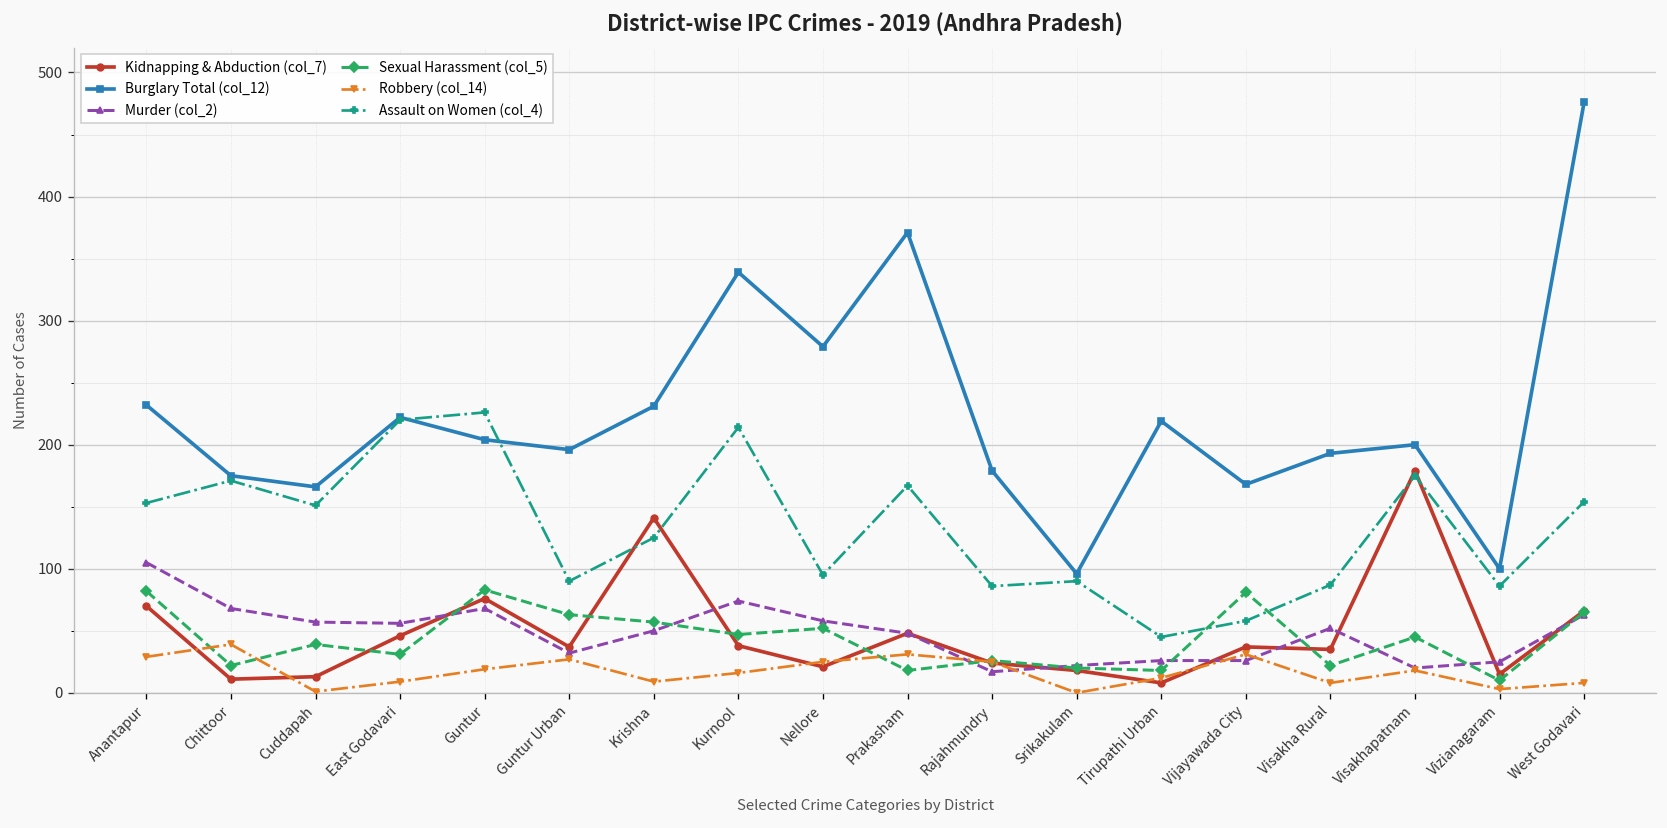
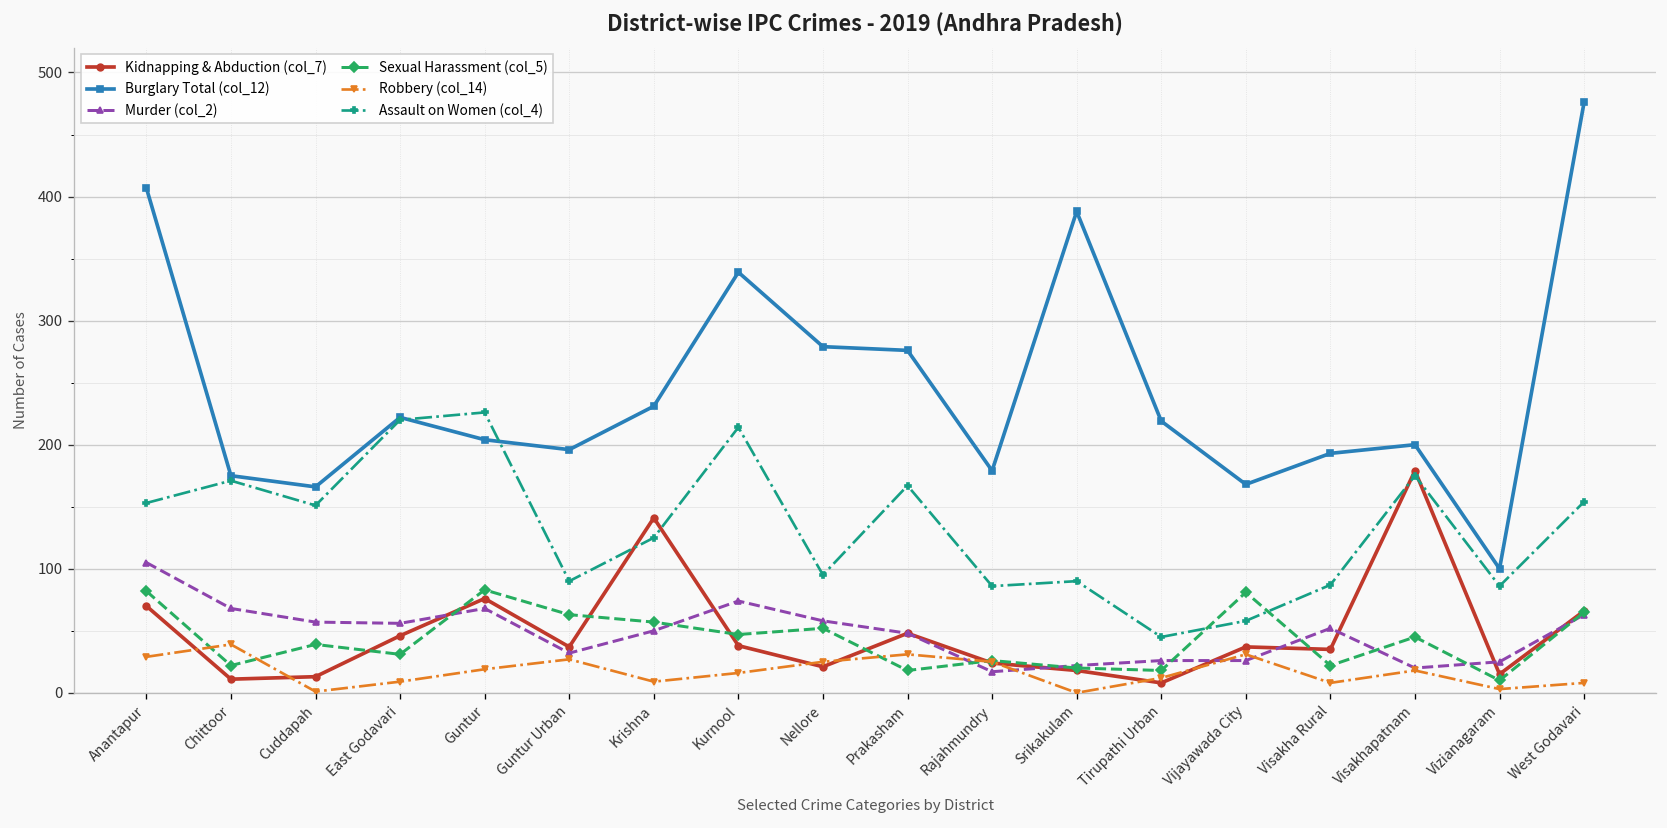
  {
    "Kidnapping & Abduction (col_7)": {
      "Anantapur": 70,
      "Chittoor": 11,
      "Cuddapah": 13,
      "East Godavari": 46,
      "Guntur": 76,
      "Guntur Urban": 37,
      "Krishna": 141,
      "Kurnool": 38,
      "Nellore": 21,
      "Tirupathi Urban": 8,
      "Vijayawada City": 37,
      "Visakha Rural": 35,
      "Visakhapatnam": 179,
      "Vizianagaram": 15
    },
    "Burglary Total (col_12)": {
-     "Anantapur": 232,
+     "Anantapur": 407,
      "Chittoor": 175,
      "Cuddapah": 166,
      "Guntur": 204,
      "Guntur Urban": 196,
      "Krishna": 231,
      "Kurnool": 339,
      "Nellore": 279,
-     "Prakasham": 371,
+     "Prakasham": 276,
      "Rajahmundry": 179,
-     "Srikakulam": 96,
+     "Srikakulam": 388,
      "Tirupathi Urban": 219,
      "Vijayawada City": 168,
      "Visakha Rural": 193,
      "Visakhapatnam": 200,
      "Vizianagaram": 100,
      "West Godavari": 476
    },
    "Murder (col_2)": {
      "Anantapur": 105,
      "Chittoor": 68,
      "Cuddapah": 57,
      "East Godavari": 56,
      "Guntur": 68,
      "Guntur Urban": 32,
      "Krishna": 50,
      "Kurnool": 74,
      "Nellore": 58,
      "Rajahmundry": 17,
      "Tirupathi Urban": 26,
      "Vijayawada City": 26,
      "Visakha Rural": 52,
      "Vizianagaram": 25
    },
    "Robbery (col_14)": {
      "Anantapur": 29,
      "Chittoor": 39,
      "Cuddapah": 1,
      "East Godavari": 9,
      "Guntur": 19,
      "Guntur Urban": 27,
      "Krishna": 9,
      "Kurnool": 16,
      "Nellore": 25,
      "Prakasham": 31,
      "Srikakulam": 0,
      "Tirupathi Urban": 12,
      "Vijayawada City": 31,
      "Visakha Rural": 8,
      "Vizianagaram": 3,
      "West Godavari": 8
    }
  }
